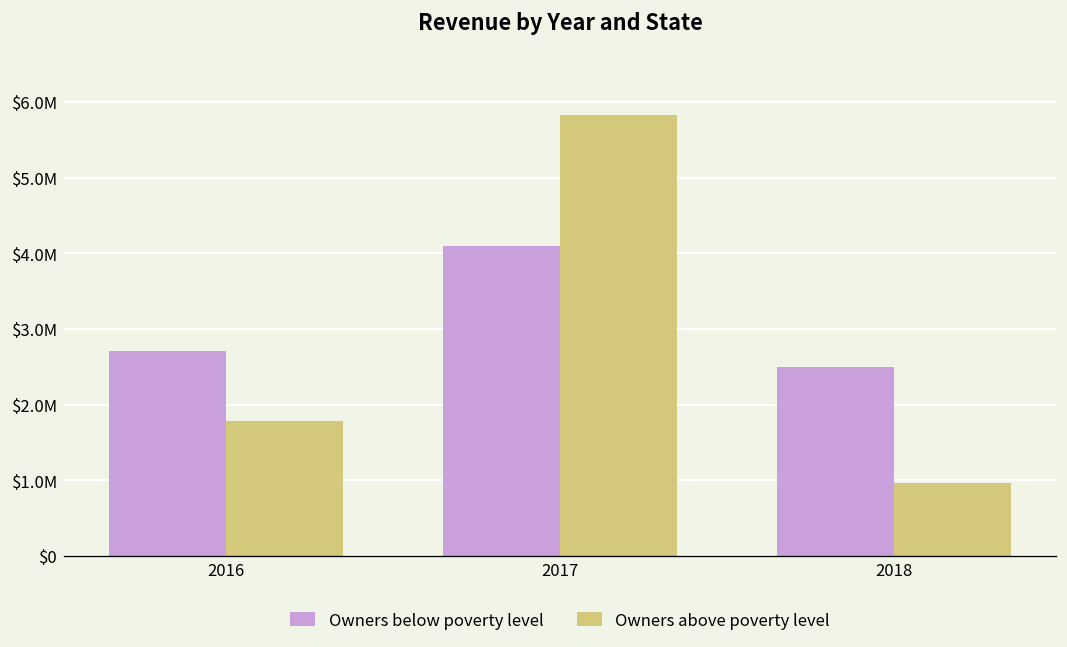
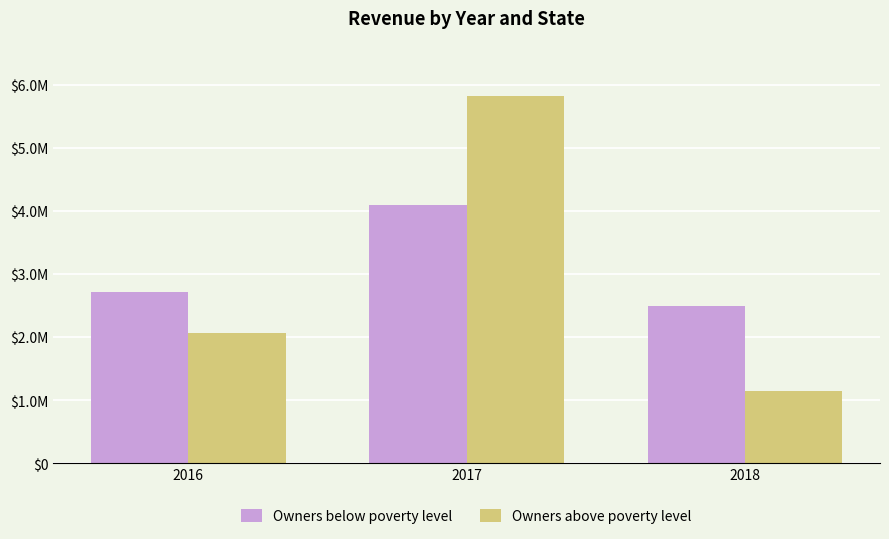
  {
    "Owners below poverty level": {
      "2016": "$2700000",
      "2017": "$4100000",
      "2018": "$2500000"
    },
    "Owners above poverty level": {
-     "2016": "$1800000",
+     "2016": "$2100000",
      "2017": "$5800000",
-     "2018": "$1000000"
+     "2018": "$1100000"
    }
  }
